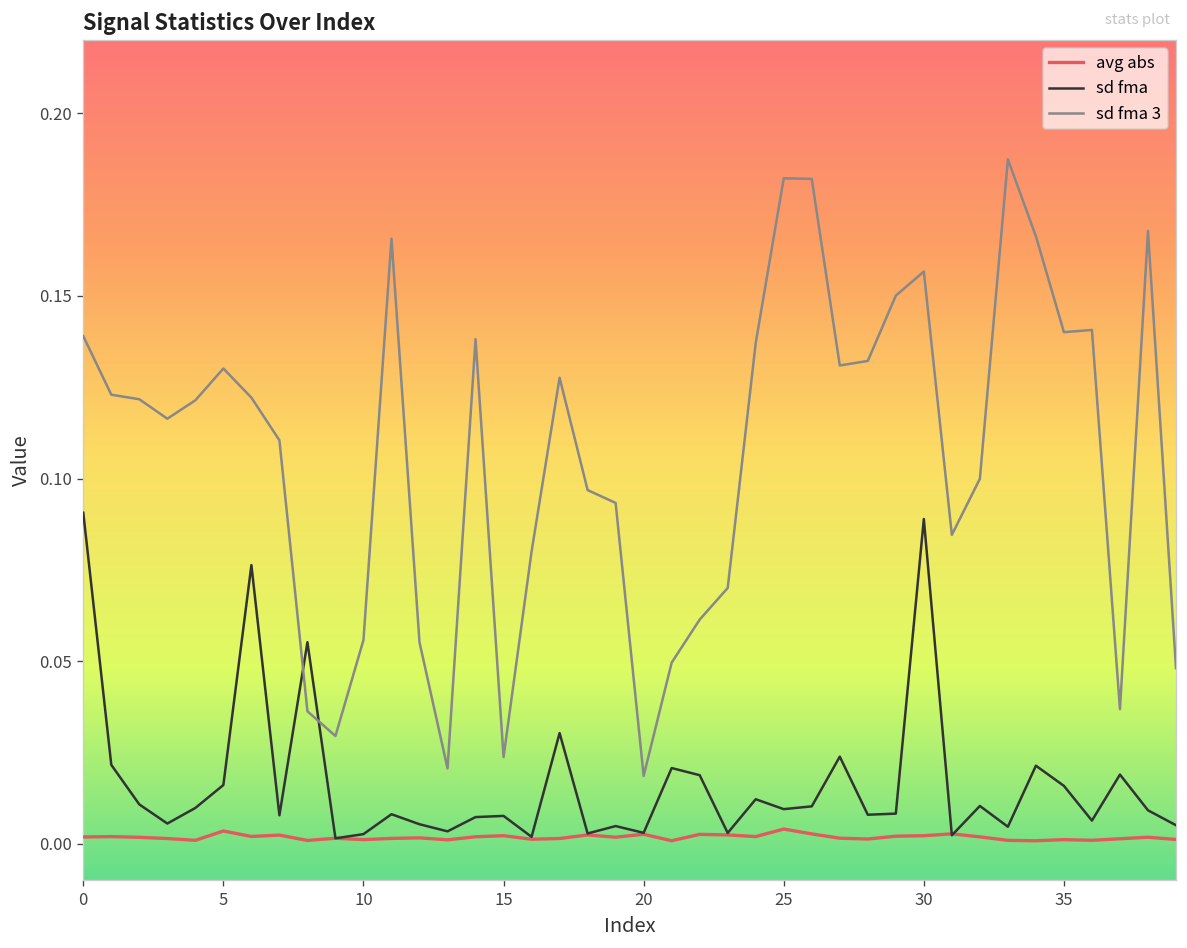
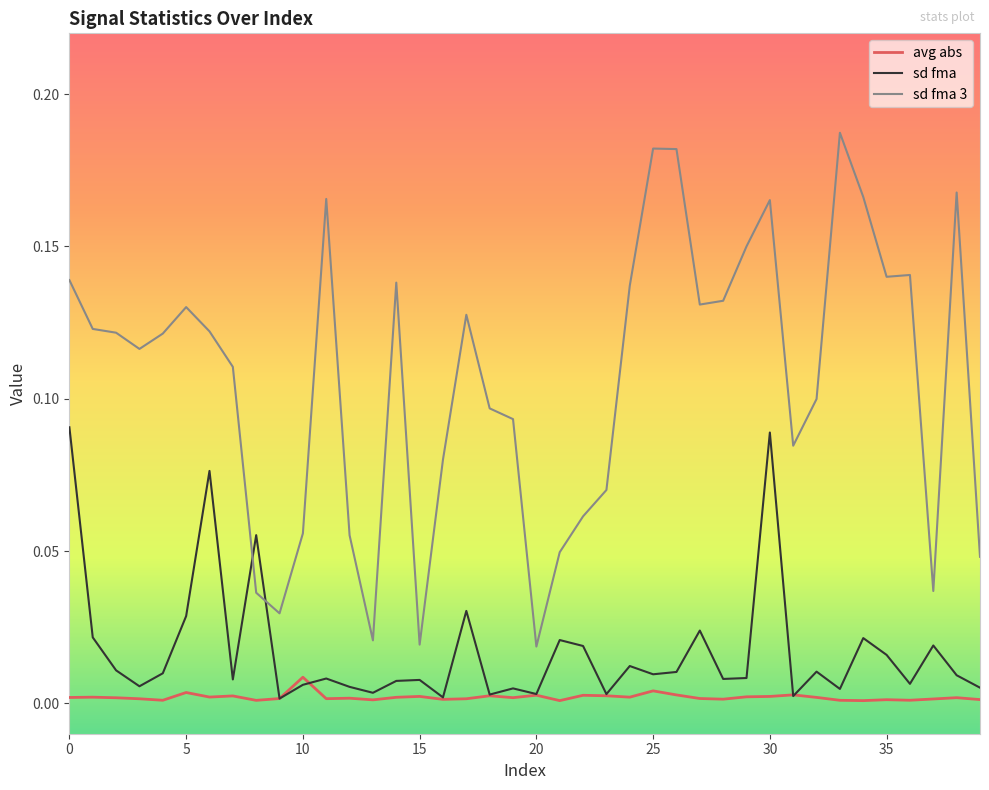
  {
    "avg abs": {
      "0": 0.002,
      "5": 0.004,
-     "10": 0.001,
+     "10": 0.009,
      "15": 0.002,
      "25": 0.004,
      "30": 0.002,
      "35": 0.001
    },
    "sd fma": {
      "0": 0.091,
-     "5": 0.016,
-     "10": 0.003,
+     "5": 0.029,
+     "10": 0.006,
      "15": 0.008,
      "25": 0.010,
      "30": 0.089,
      "35": 0.016
    },
    "sd fma 3": {
      "0": 0.139,
      "5": 0.130,
      "10": 0.056,
-     "15": 0.024,
+     "15": 0.019,
      "20": 0.019,
      "25": 0.182,
-     "30": 0.157,
+     "30": 0.165,
      "35": 0.140
    }
  }
